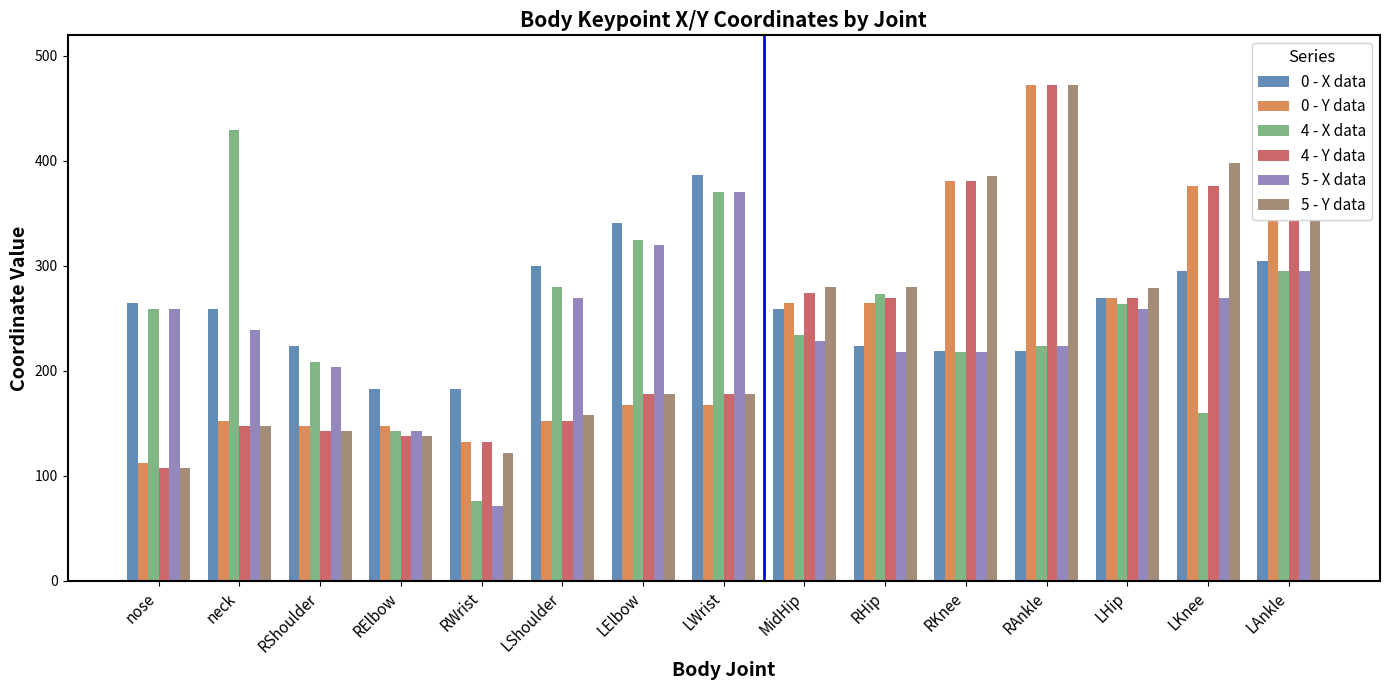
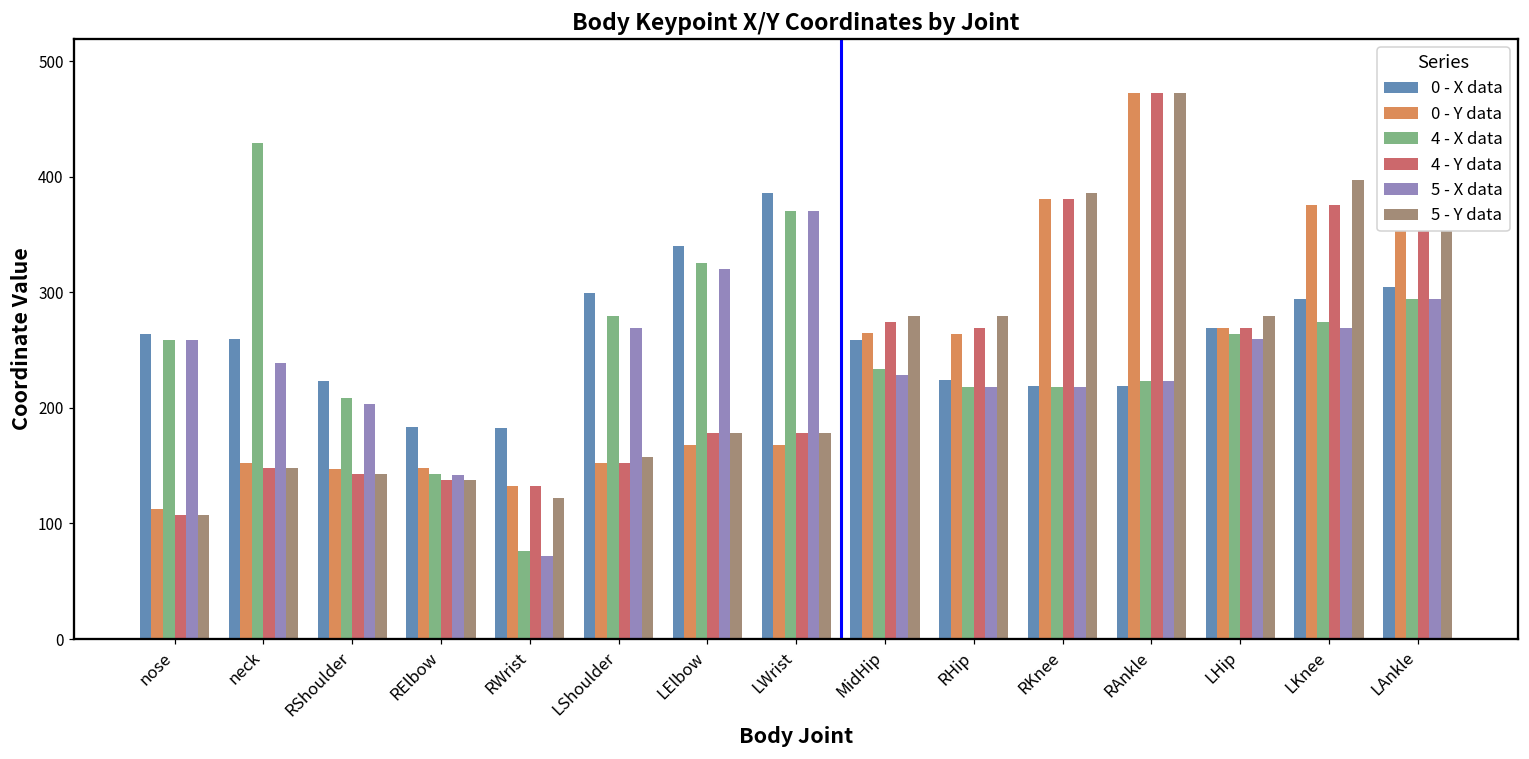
  {
    "4 - X data": {
      "nose": 259,
      "neck": 429,
      "RShoulder": 208,
      "RElbow": 142,
      "RWrist": 77,
      "LShoulder": 279,
      "LElbow": 325,
      "LWrist": 371,
      "MidHip": 234,
-     "RHip": 274,
+     "RHip": 218,
      "RKnee": 218,
      "RAnkle": 223,
      "LHip": 264,
-     "LKnee": 160,
+     "LKnee": 274,
      "LAnkle": 295
    },
    "5 - Y data": {
      "nose": 107,
      "neck": 148,
      "RShoulder": 143,
      "RElbow": 138,
      "RWrist": 122,
      "LShoulder": 158,
      "LElbow": 178,
      "LWrist": 178,
      "MidHip": 279,
      "RHip": 279,
      "RKnee": 386,
      "RAnkle": 472,
      "LHip": 279,
      "LKnee": 398
    }
  }
